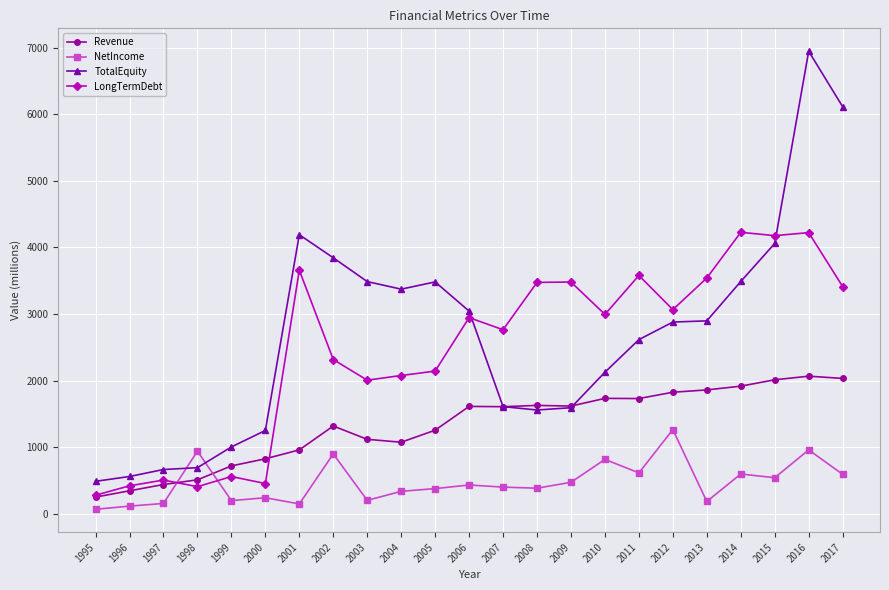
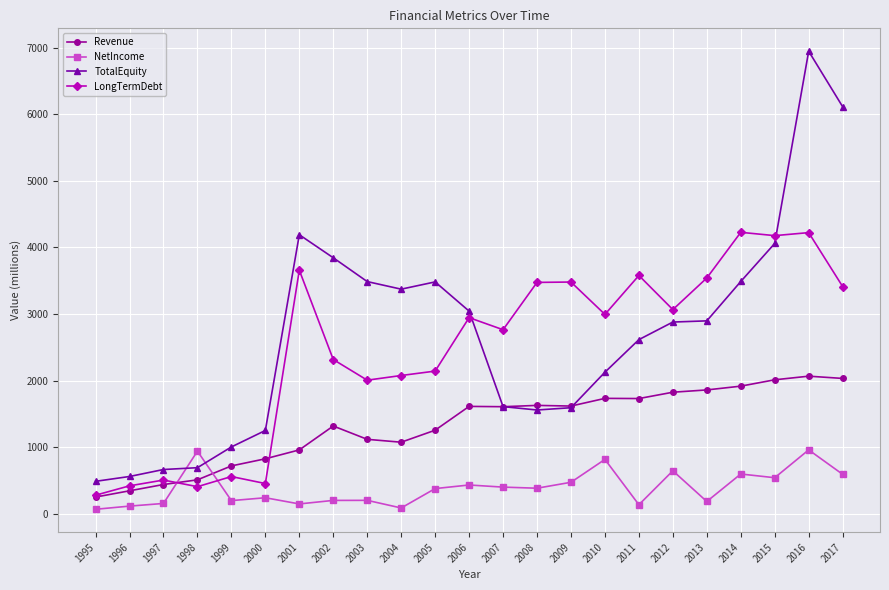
  {
    "NetIncome": {
      "1995": 100,
      "1996": 100,
      "1997": 200,
      "1998": 900,
      "1999": 200,
      "2000": 200,
      "2001": 200,
-     "2002": 900,
+     "2002": 200,
      "2003": 200,
-     "2004": 300,
+     "2004": 100,
      "2005": 400,
      "2006": 400,
      "2007": 400,
      "2008": 400,
      "2009": 500,
      "2010": 800,
-     "2011": 600,
-     "2012": 1300,
+     "2011": 100,
+     "2012": 600,
      "2013": 200,
      "2014": 600,
      "2015": 500,
      "2016": 1000,
      "2017": 600
    }
  }
